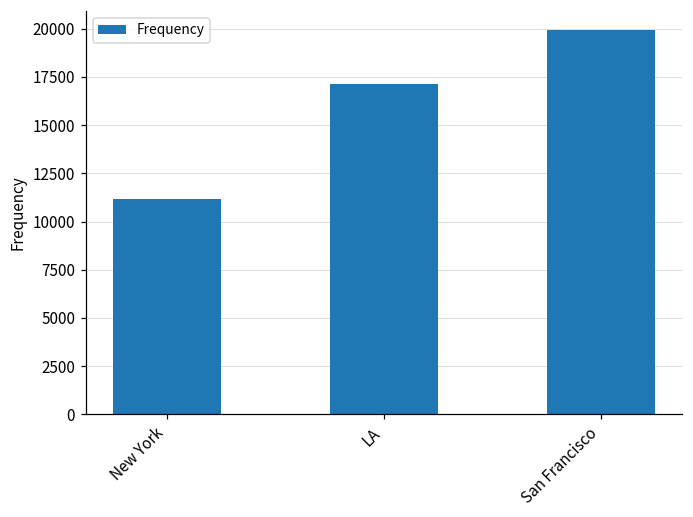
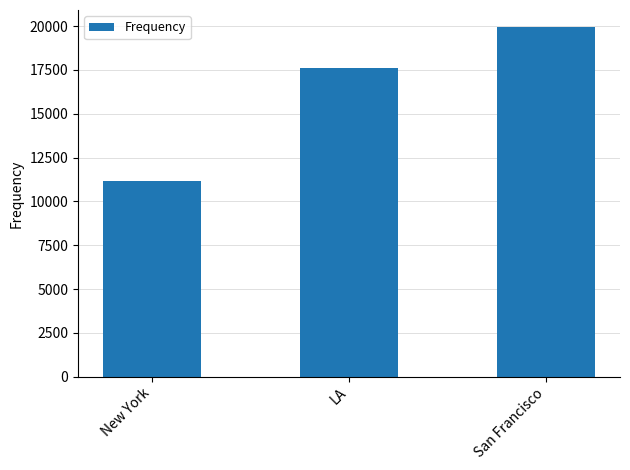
  {
    "New York": 11200,
-   "LA": 17100,
+   "LA": 17600,
    "San Francisco": 19900
  }
